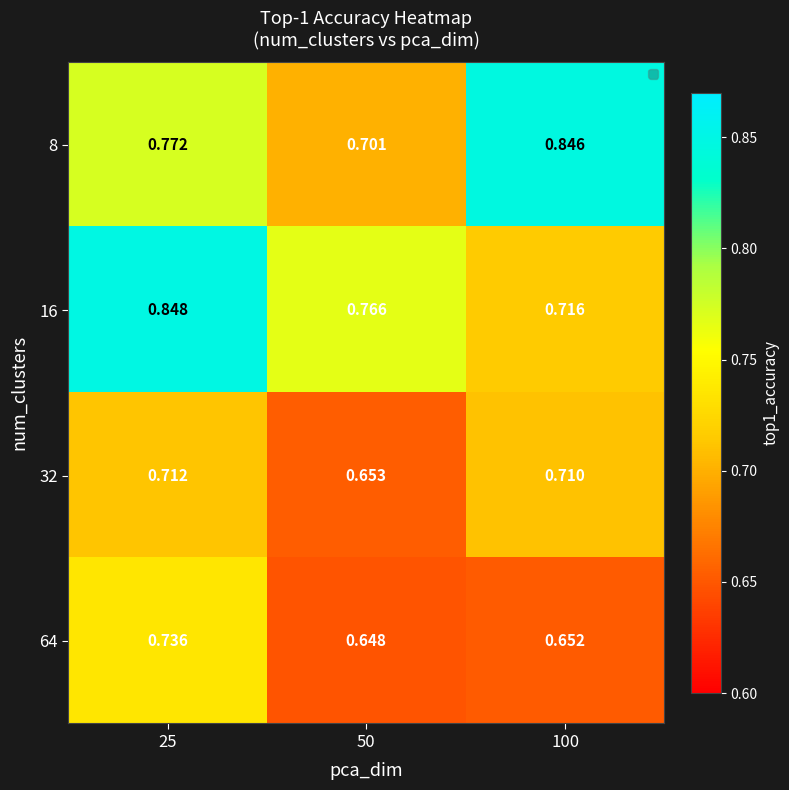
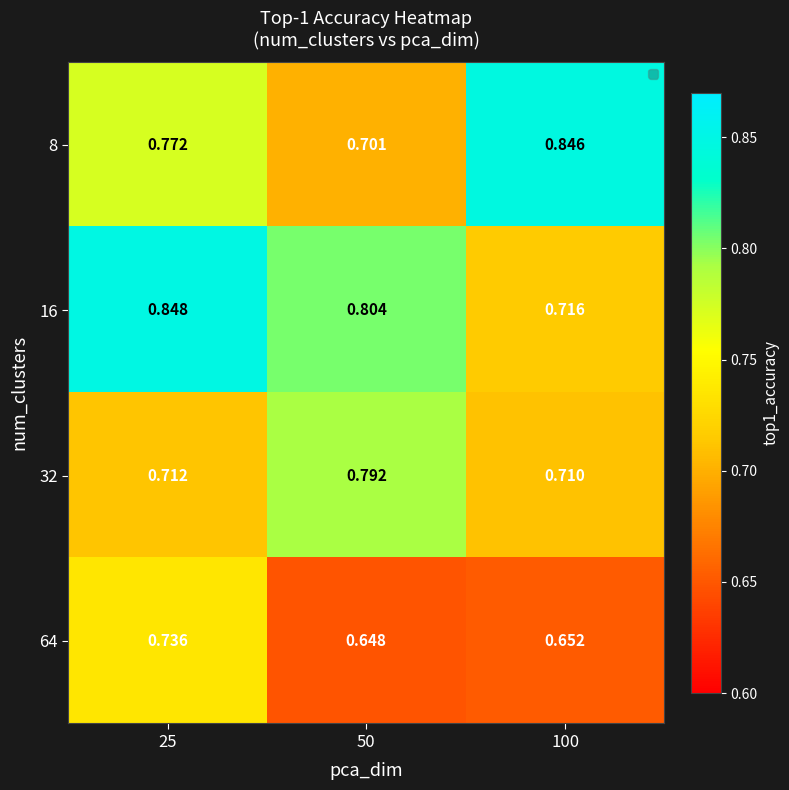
  {
    "8": {
      "25": 0.772,
      "50": 0.701,
      "100": 0.846
    },
    "16": {
      "25": 0.848,
-     "50": 0.766,
+     "50": 0.804,
      "100": 0.716
    },
    "32": {
      "25": 0.712,
-     "50": 0.653,
+     "50": 0.792,
      "100": 0.710
    },
    "64": {
      "25": 0.736,
      "50": 0.648,
      "100": 0.652
    }
  }
